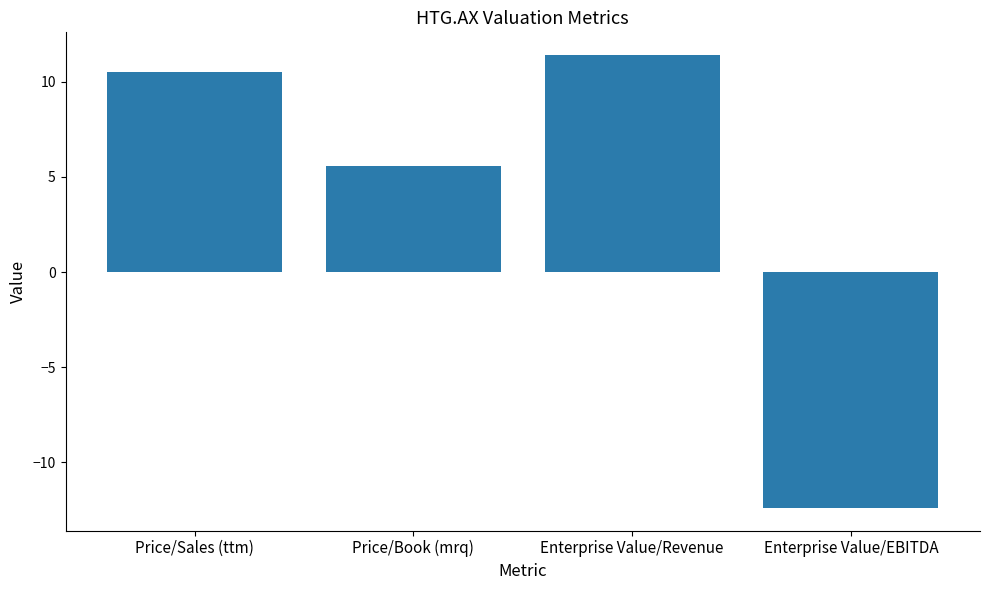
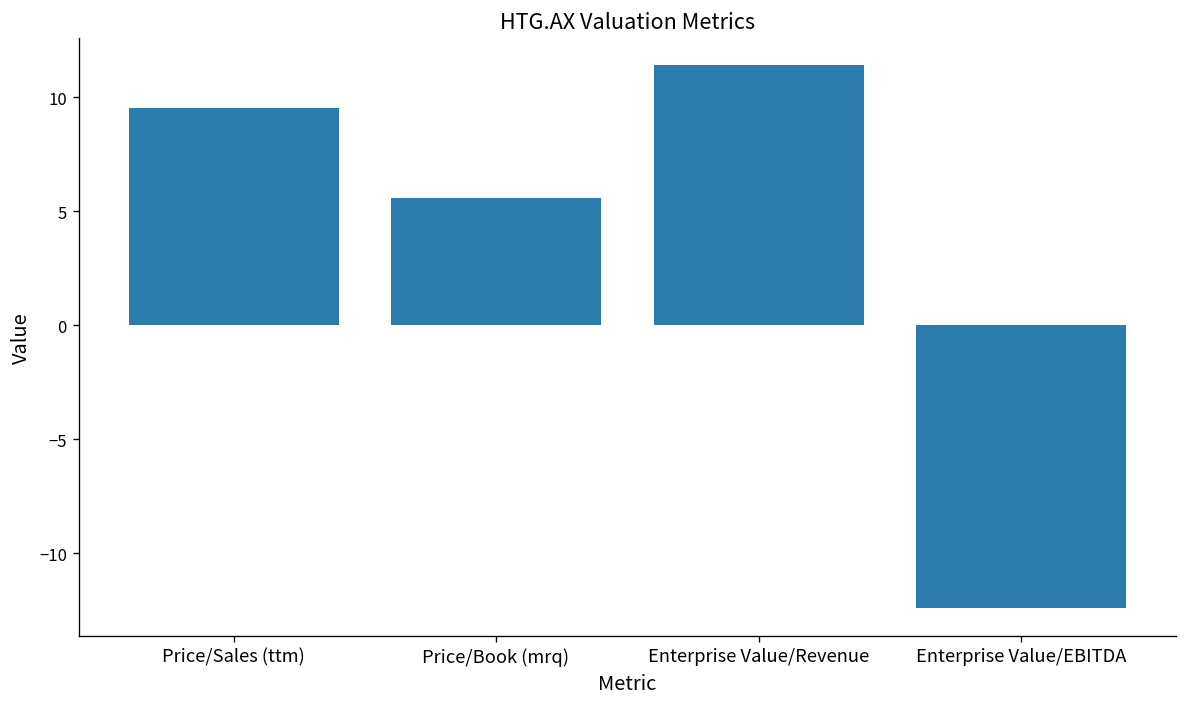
  {
-   "Price/Sales (ttm)": 10.5,
+   "Price/Sales (ttm)": 9.5,
    "Price/Book (mrq)": 5.6,
    "Enterprise Value/Revenue": 11.4,
    "Enterprise Value/EBITDA": -12.4
  }
